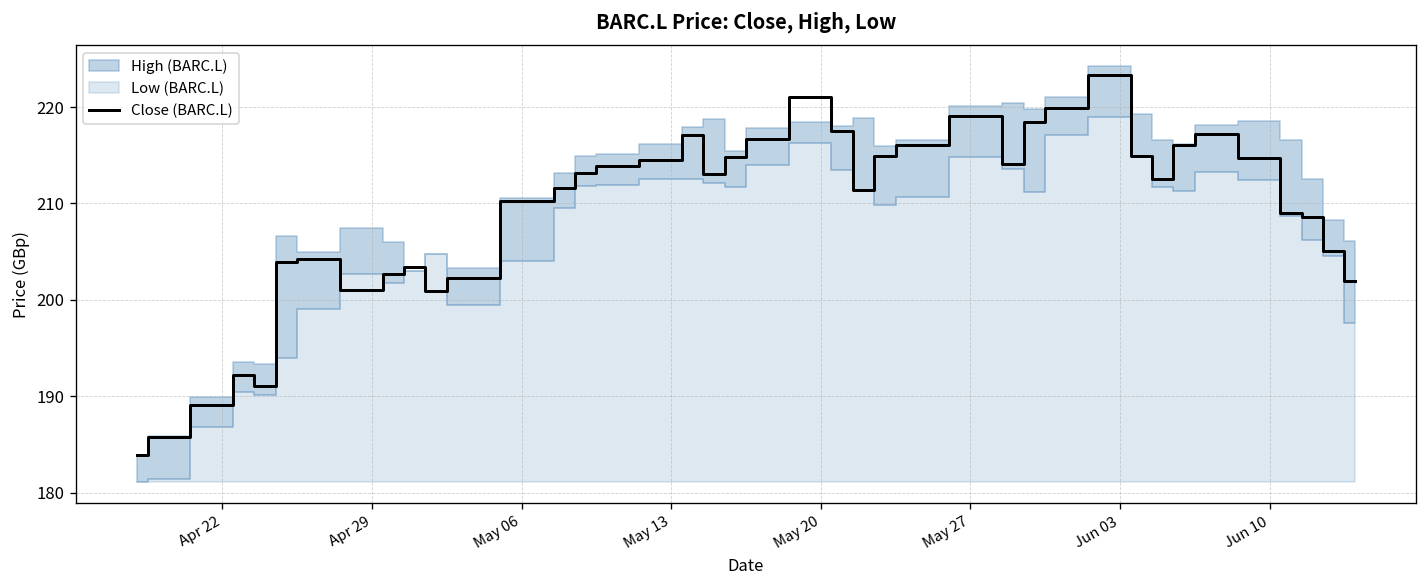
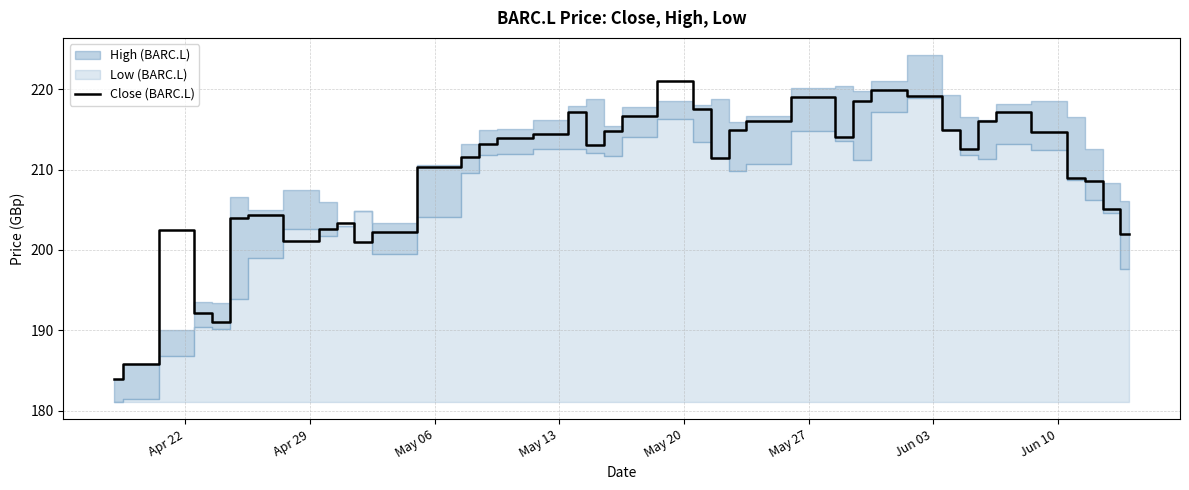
  {
    "Close (BARC.L)": {
-     "Apr 22": 189,
+     "Apr 22": 203,
      "Apr 29": 201,
      "May 13": 214,
      "May 20": 221,
-     "Jun 03": 223,
+     "Jun 03": 219,
      "Jun 10": 215
    }
  }
